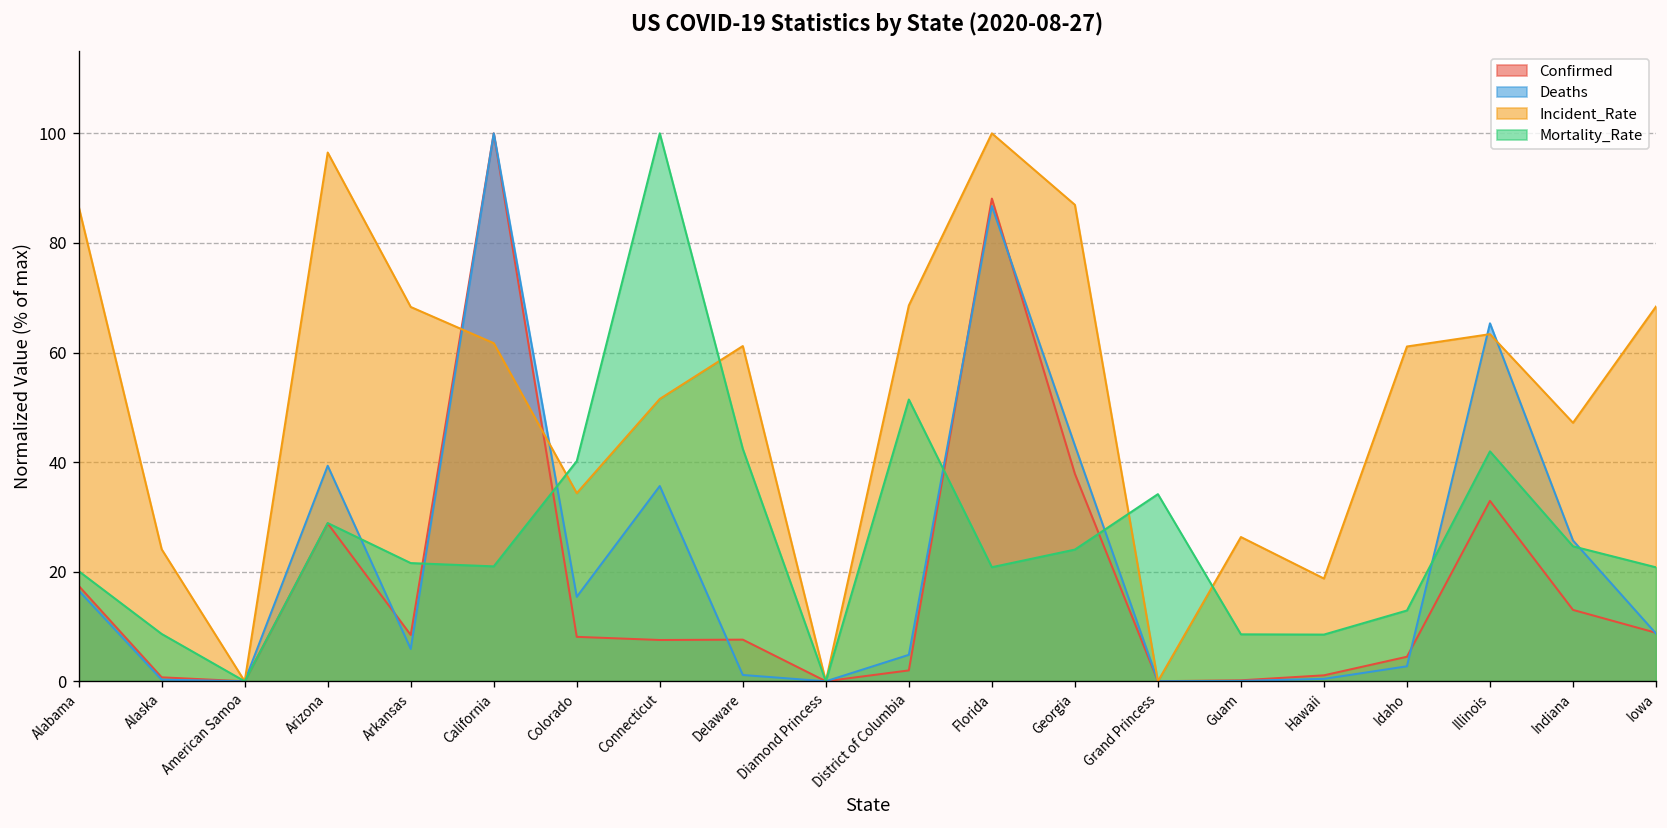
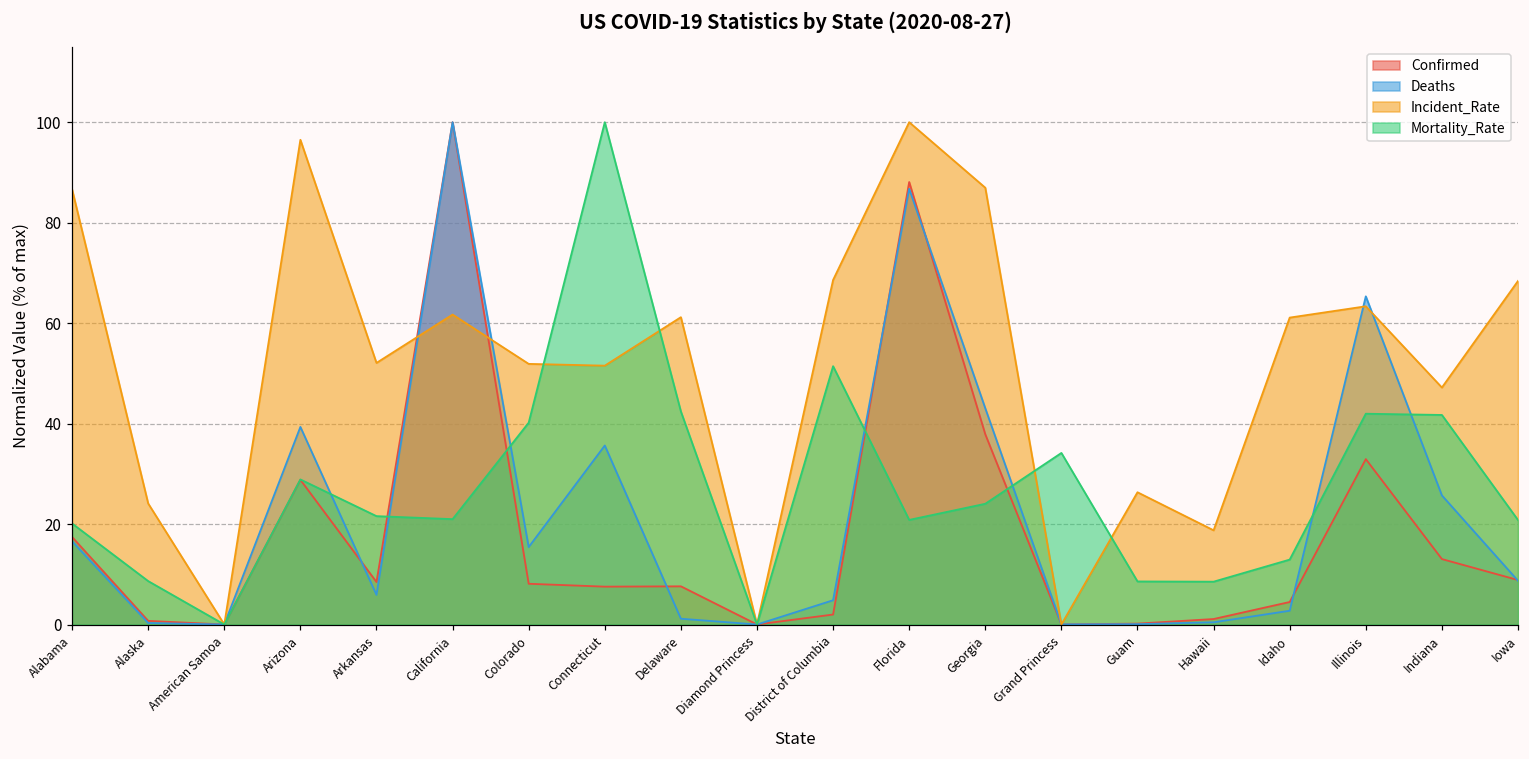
  {
    "Confirmed": {
      "Alabama": 17,
      "Arkansas": 8,
      "Colorado": 8,
      "Connecticut": 8,
      "Delaware": 8,
      "District of Columbia": 2,
      "Florida": 88,
      "Georgia": 38,
      "Hawaii": 1,
      "Idaho": 4,
      "Illinois": 33,
      "Indiana": 13
    },
    "Deaths": {
      "Alabama": 17,
      "Arizona": 39,
      "Arkansas": 6,
      "Colorado": 15,
      "Connecticut": 36,
      "Delaware": 1,
      "District of Columbia": 5,
      "Florida": 87,
      "Georgia": 43,
      "Hawaii": 0,
      "Idaho": 3,
      "Illinois": 65,
      "Indiana": 26
    },
    "Incident_Rate": {
      "Alabama": 87,
      "Alaska": 24,
      "Arizona": 96,
-     "Arkansas": 68,
+     "Arkansas": 52,
      "California": 62,
-     "Colorado": 34,
+     "Colorado": 52,
      "Connecticut": 52,
      "Delaware": 61,
      "District of Columbia": 69,
      "Florida": 100,
      "Georgia": 87,
      "Guam": 26,
      "Hawaii": 19,
      "Idaho": 61,
      "Illinois": 63,
      "Indiana": 47,
      "Iowa": 68
    },
    "Mortality_Rate": {
      "Alabama": 20,
      "Alaska": 9,
      "Arkansas": 22,
      "California": 21,
      "Colorado": 40,
      "Connecticut": 100,
      "Delaware": 42,
      "District of Columbia": 51,
      "Florida": 21,
      "Georgia": 24,
      "Grand Princess": 34,
      "Guam": 9,
      "Hawaii": 9,
      "Idaho": 13,
      "Illinois": 42,
-     "Indiana": 25,
+     "Indiana": 42,
      "Iowa": 21
    }
  }
